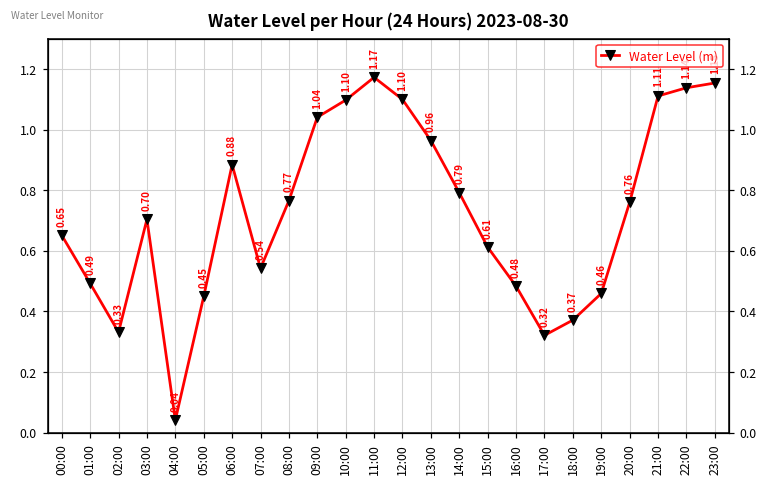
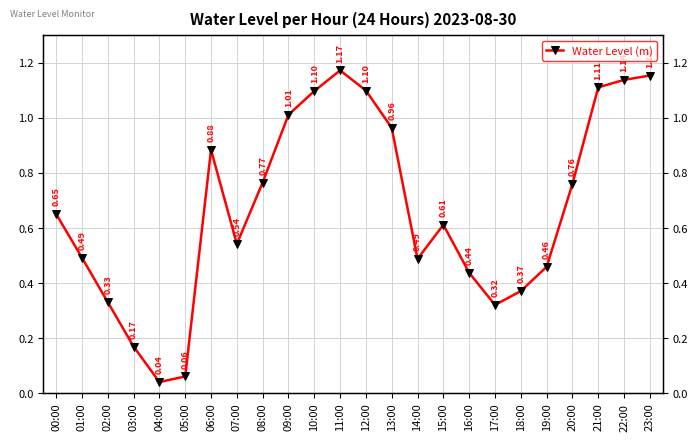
  {
    "00:00": 0.65,
    "01:00": 0.49,
    "02:00": 0.33,
-   "03:00": 0.70,
+   "03:00": 0.17,
    "04:00": 0.04,
-   "05:00": 0.45,
+   "05:00": 0.06,
    "06:00": 0.88,
    "07:00": 0.54,
    "08:00": 0.77,
-   "09:00": 1.04,
+   "09:00": 1.01,
    "10:00": 1.10,
    "11:00": 1.17,
    "12:00": 1.10,
    "13:00": 0.96,
-   "14:00": 0.79,
+   "14:00": 0.49,
    "15:00": 0.61,
-   "16:00": 0.48,
+   "16:00": 0.44,
    "17:00": 0.32,
    "18:00": 0.37,
    "19:00": 0.46,
    "20:00": 0.76
  }
